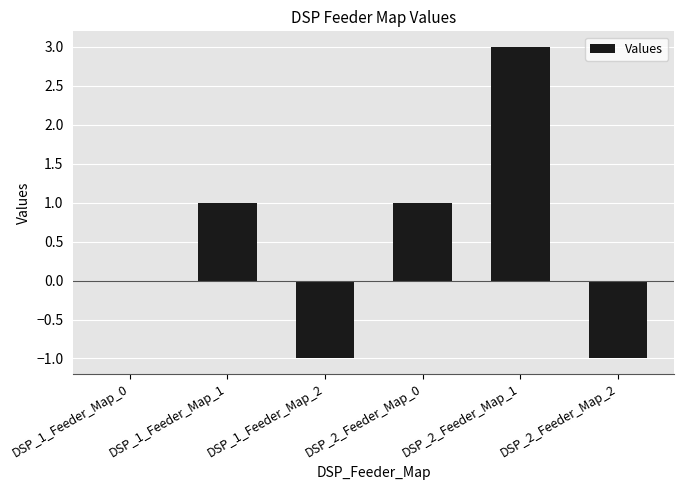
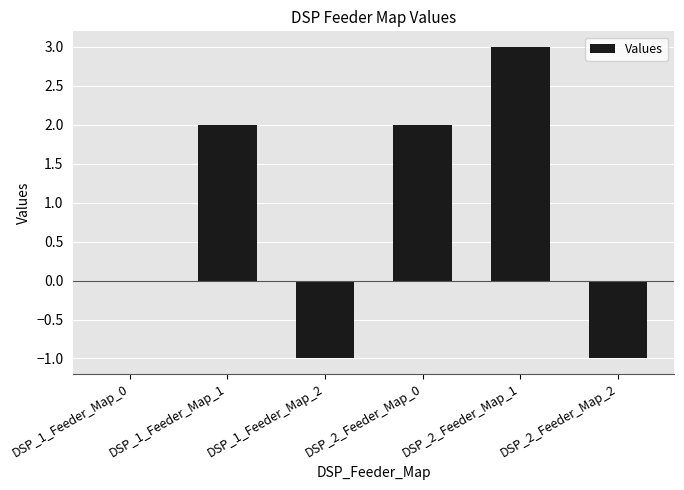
  {
    "DSP_1_Feeder_Map_0": 0,
-   "DSP_1_Feeder_Map_1": 1,
+   "DSP_1_Feeder_Map_1": 2,
    "DSP_1_Feeder_Map_2": -1,
-   "DSP_2_Feeder_Map_0": 1,
+   "DSP_2_Feeder_Map_0": 2,
    "DSP_2_Feeder_Map_1": 3,
    "DSP_2_Feeder_Map_2": -1
  }
